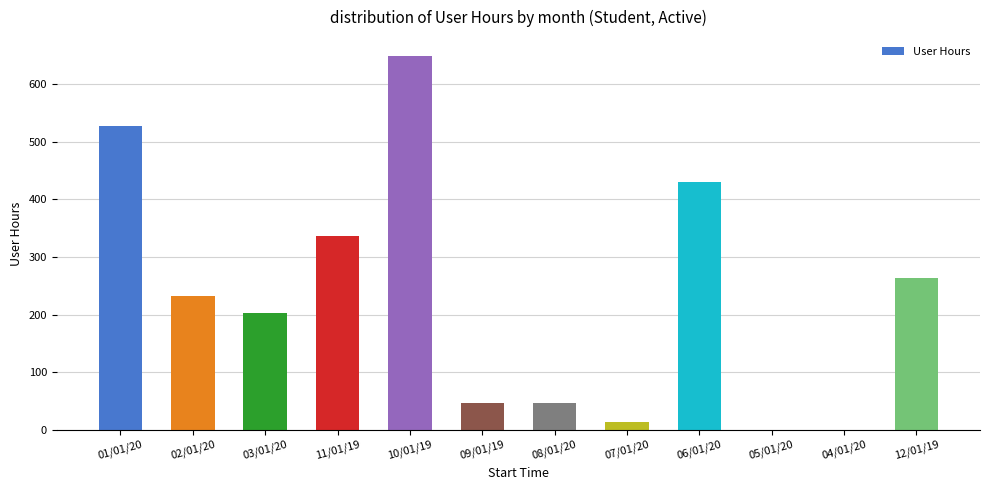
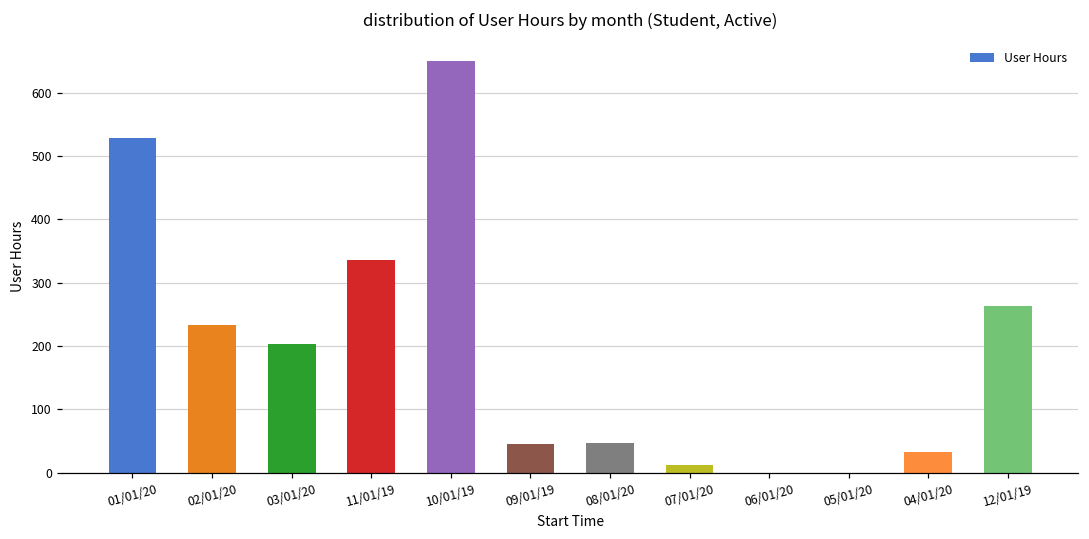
  {
    "01/01/20": 530,
    "02/01/20": 230,
    "03/01/20": 200,
    "11/01/19": 340,
    "10/01/19": 650,
    "09/01/19": 50,
    "08/01/20": 50,
    "07/01/20": 10,
-   "06/01/20": 430,
+   "06/01/20": 0,
    "05/01/20": 0,
-   "04/01/20": 0,
+   "04/01/20": 30,
    "12/01/19": 260
  }
